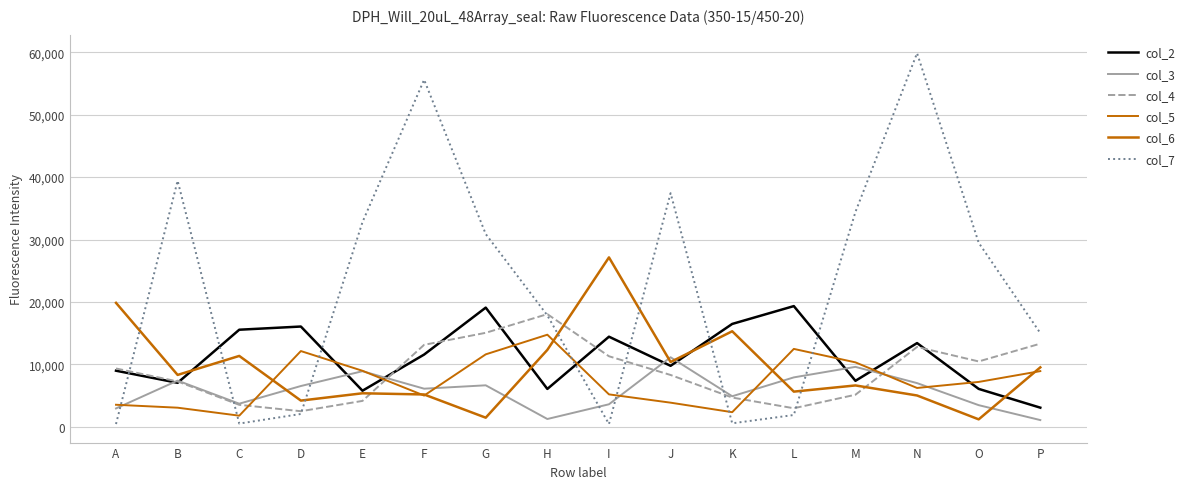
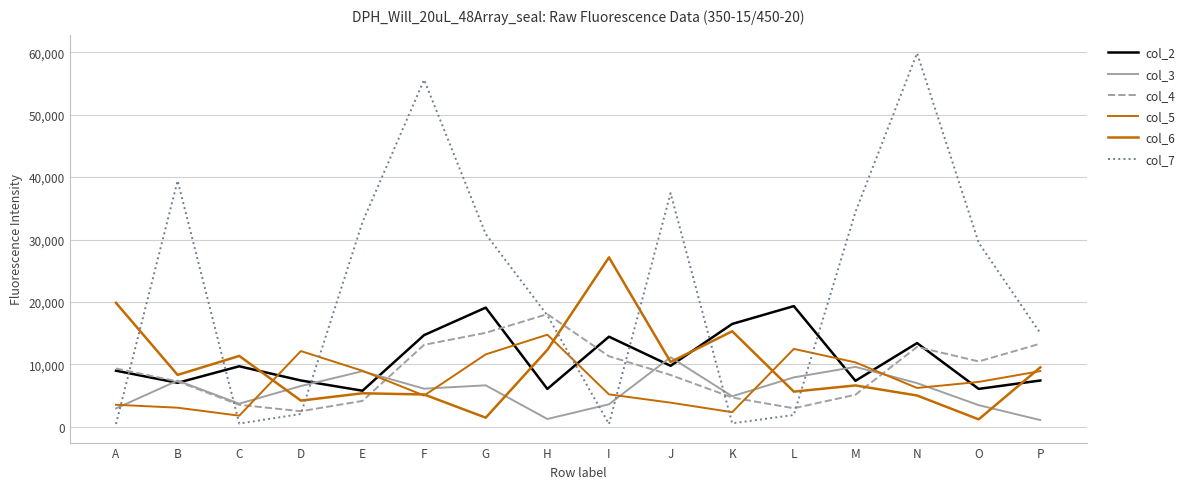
  {
    "col_2": {
-     "C": "16,000",
-     "D": "16,000",
+     "C": "10,000",
+     "D": "7,000",
      "E": "6,000",
-     "F": "12,000",
+     "F": "15,000",
      "G": "19,000",
      "H": "6,000",
      "I": "14,000",
      "J": "10,000",
      "K": "16,000",
      "L": "19,000",
      "M": "7,000",
      "N": "13,000",
      "O": "6,000",
-     "P": "3,000"
+     "P": "7,000"
    }
  }
